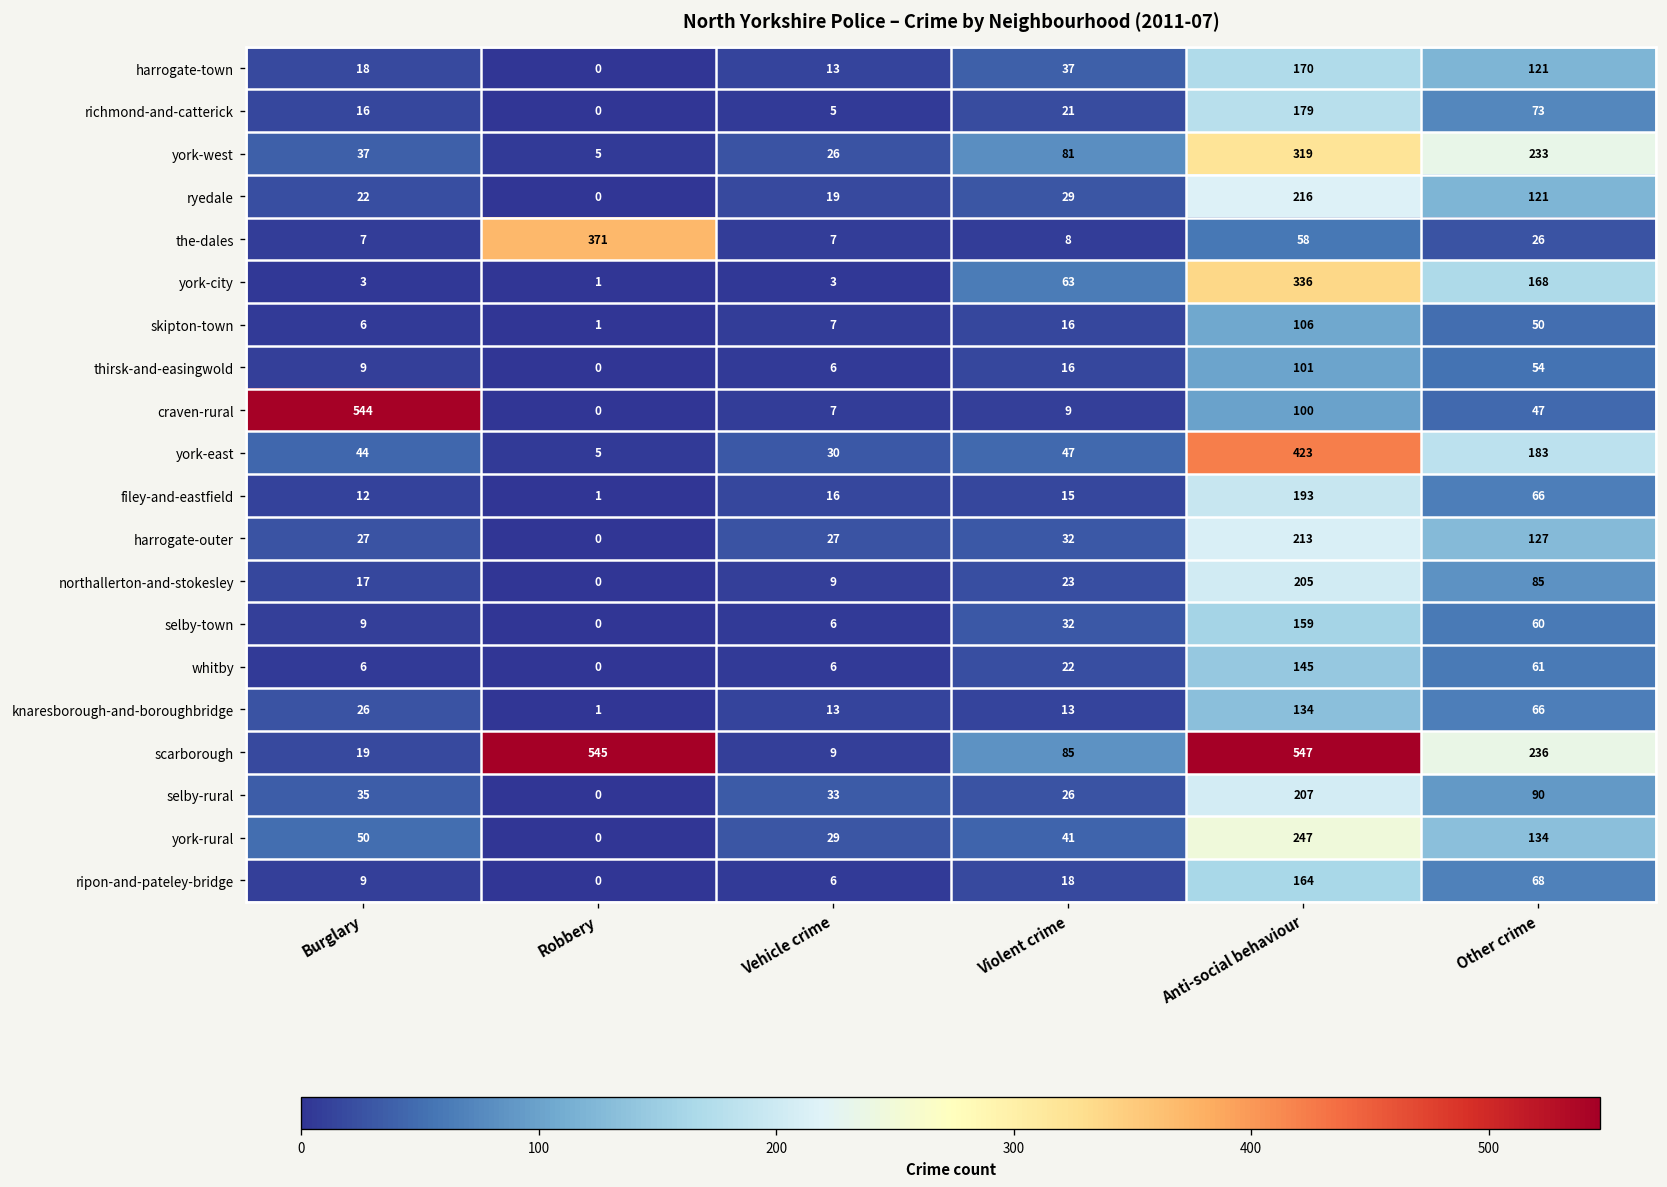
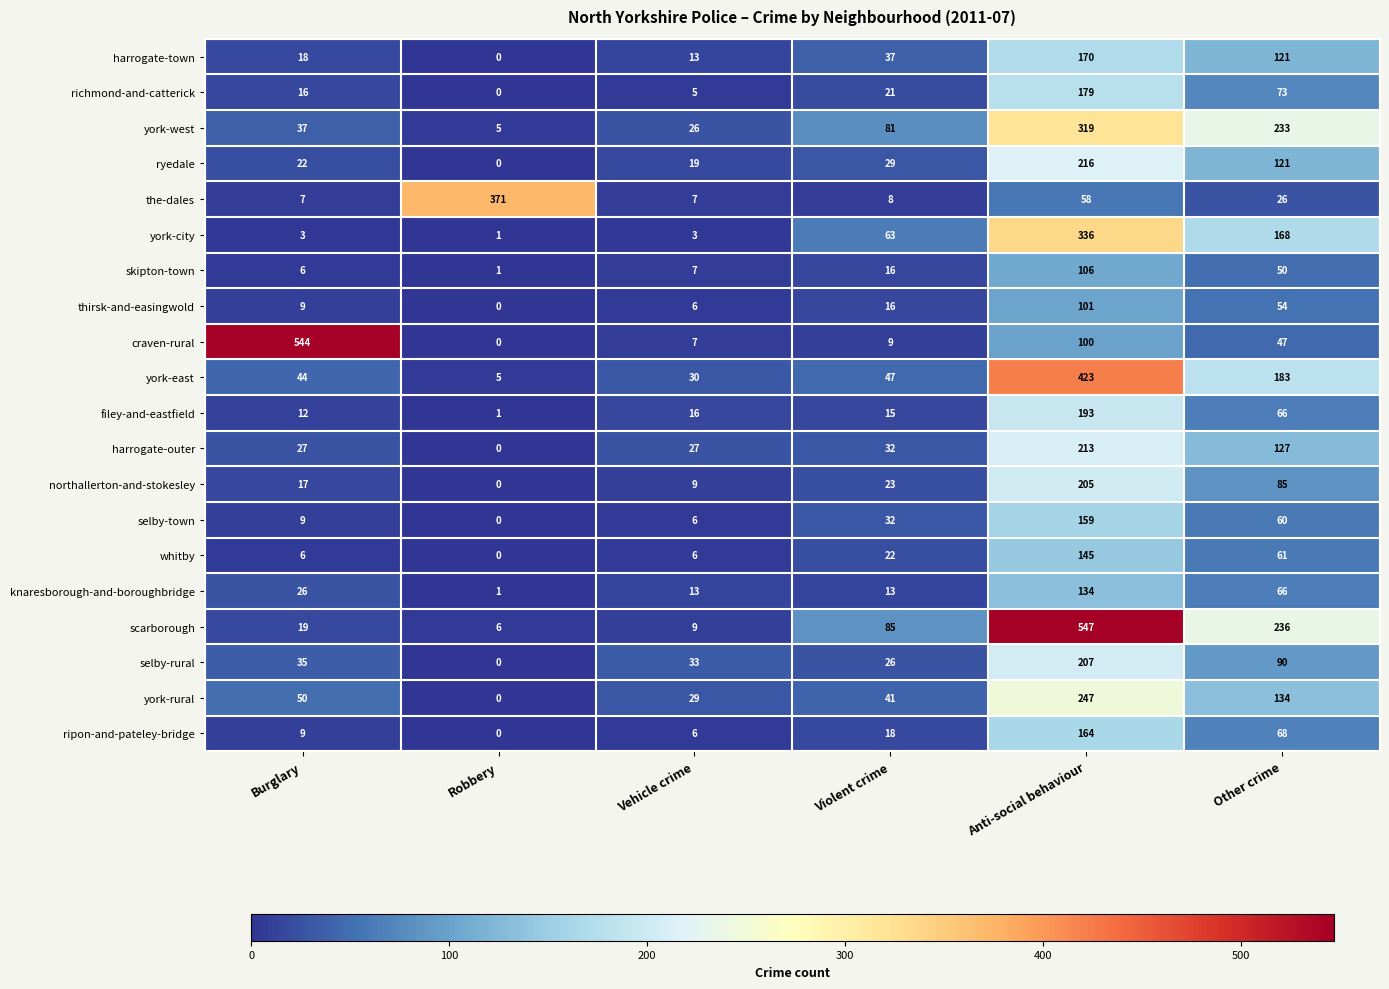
  {
    "harrogate-town": {
      "Burglary": 18,
      "Robbery": 0,
      "Vehicle crime": 13,
      "Violent crime": 37,
      "Anti-social behaviour": 170,
      "Other crime": 121
    },
    "richmond-and-catterick": {
      "Burglary": 16,
      "Robbery": 0,
      "Vehicle crime": 5,
      "Violent crime": 21,
      "Anti-social behaviour": 179,
      "Other crime": 73
    },
    "york-west": {
      "Burglary": 37,
      "Robbery": 5,
      "Vehicle crime": 26,
      "Violent crime": 81,
      "Anti-social behaviour": 319,
      "Other crime": 233
    },
    "ryedale": {
      "Burglary": 22,
      "Robbery": 0,
      "Vehicle crime": 19,
      "Violent crime": 29,
      "Anti-social behaviour": 216,
      "Other crime": 121
    },
    "the-dales": {
      "Burglary": 7,
      "Robbery": 371,
      "Vehicle crime": 7,
      "Violent crime": 8,
      "Anti-social behaviour": 58,
      "Other crime": 26
    },
    "york-city": {
      "Burglary": 3,
      "Robbery": 1,
      "Vehicle crime": 3,
      "Violent crime": 63,
      "Anti-social behaviour": 336,
      "Other crime": 168
    },
    "skipton-town": {
      "Burglary": 6,
      "Robbery": 1,
      "Vehicle crime": 7,
      "Violent crime": 16,
      "Anti-social behaviour": 106,
      "Other crime": 50
    },
    "thirsk-and-easingwold": {
      "Burglary": 9,
      "Robbery": 0,
      "Vehicle crime": 6,
      "Violent crime": 16,
      "Anti-social behaviour": 101,
      "Other crime": 54
    },
    "craven-rural": {
      "Burglary": 544,
      "Robbery": 0,
      "Vehicle crime": 7,
      "Violent crime": 9,
      "Anti-social behaviour": 100,
      "Other crime": 47
    },
    "york-east": {
      "Burglary": 44,
      "Robbery": 5,
      "Vehicle crime": 30,
      "Violent crime": 47,
      "Anti-social behaviour": 423,
      "Other crime": 183
    },
    "filey-and-eastfield": {
      "Burglary": 12,
      "Robbery": 1,
      "Vehicle crime": 16,
      "Violent crime": 15,
      "Anti-social behaviour": 193,
      "Other crime": 66
    },
    "harrogate-outer": {
      "Burglary": 27,
      "Robbery": 0,
      "Vehicle crime": 27,
      "Violent crime": 32,
      "Anti-social behaviour": 213,
      "Other crime": 127
    },
    "northallerton-and-stokesley": {
      "Burglary": 17,
      "Robbery": 0,
      "Vehicle crime": 9,
      "Violent crime": 23,
      "Anti-social behaviour": 205,
      "Other crime": 85
    },
    "selby-town": {
      "Burglary": 9,
      "Robbery": 0,
      "Vehicle crime": 6,
      "Violent crime": 32,
      "Anti-social behaviour": 159,
      "Other crime": 60
    },
    "whitby": {
      "Burglary": 6,
      "Robbery": 0,
      "Vehicle crime": 6,
      "Violent crime": 22,
      "Anti-social behaviour": 145,
      "Other crime": 61
    },
    "knaresborough-and-boroughbridge": {
      "Burglary": 26,
      "Robbery": 1,
      "Vehicle crime": 13,
      "Violent crime": 13,
      "Anti-social behaviour": 134,
      "Other crime": 66
    },
    "scarborough": {
      "Burglary": 19,
-     "Robbery": 545,
+     "Robbery": 6,
      "Vehicle crime": 9,
      "Violent crime": 85,
      "Anti-social behaviour": 547,
      "Other crime": 236
    },
    "selby-rural": {
      "Burglary": 35,
      "Robbery": 0,
      "Vehicle crime": 33,
      "Violent crime": 26,
      "Anti-social behaviour": 207,
      "Other crime": 90
    },
    "york-rural": {
      "Burglary": 50,
      "Robbery": 0,
      "Vehicle crime": 29,
      "Violent crime": 41,
      "Anti-social behaviour": 247,
      "Other crime": 134
    },
    "ripon-and-pateley-bridge": {
      "Burglary": 9,
      "Robbery": 0,
      "Vehicle crime": 6,
      "Violent crime": 18,
      "Anti-social behaviour": 164,
      "Other crime": 68
    }
  }
